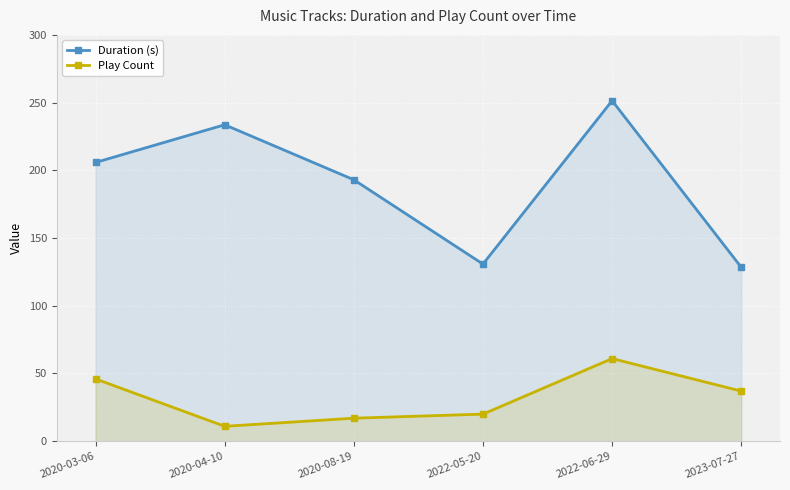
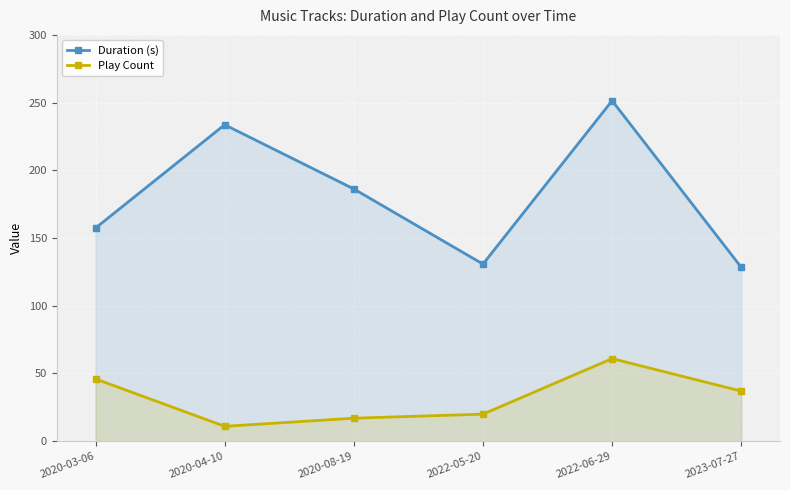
  {
    "Duration (s)": {
-     "2020-03-06": 206,
+     "2020-03-06": 157,
      "2020-04-10": 234,
-     "2020-08-19": 193,
+     "2020-08-19": 186,
      "2022-05-20": 131,
      "2022-06-29": 251,
      "2023-07-27": 128
    },
    "Play Count": {
      "2020-03-06": 46,
      "2020-04-10": 11,
      "2020-08-19": 17,
      "2022-05-20": 20,
      "2022-06-29": 61,
      "2023-07-27": 37
    }
  }
